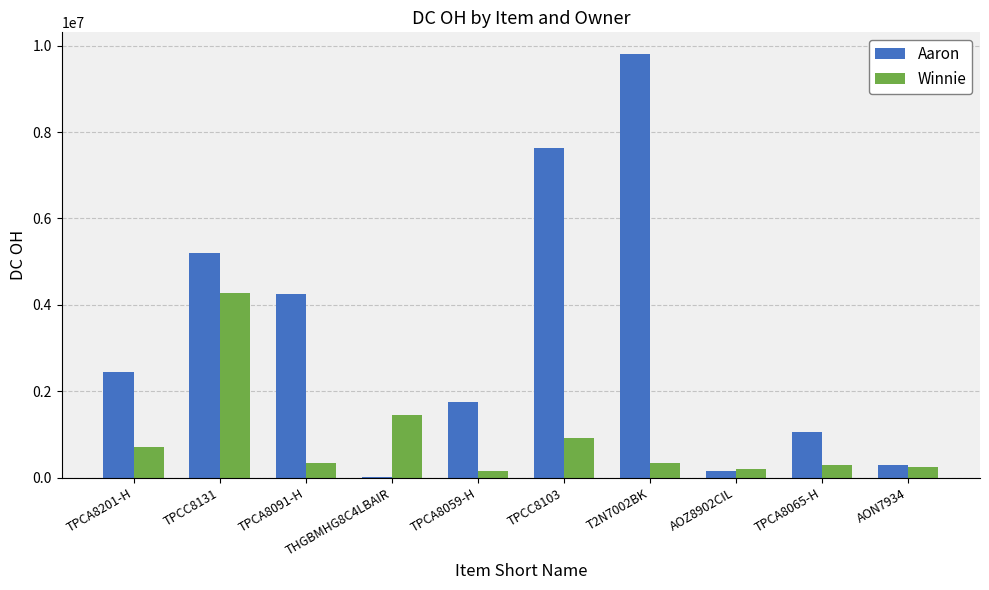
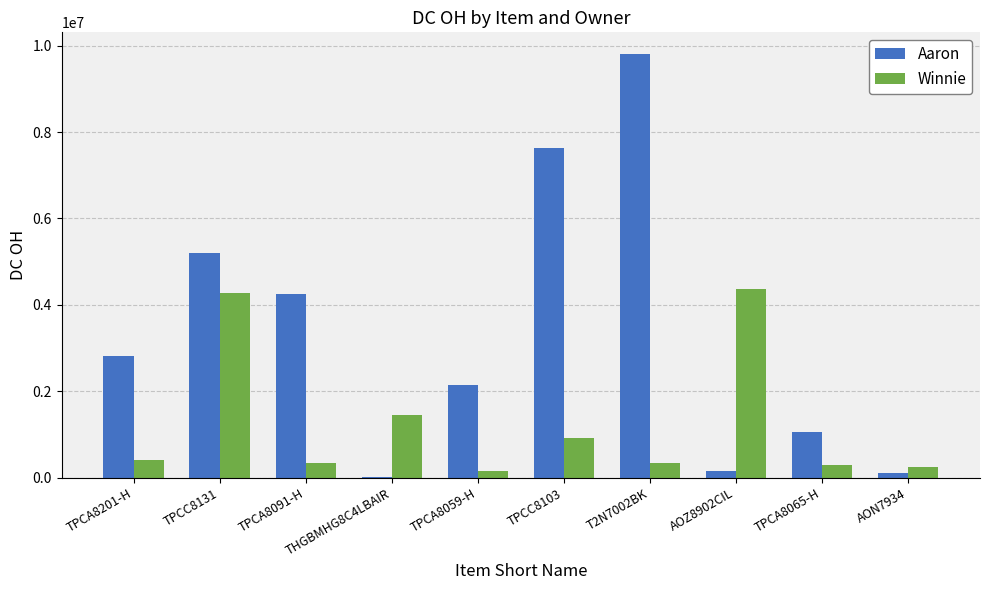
  {
    "Aaron": {
-     "TPCA8201-H": 2400000,
+     "TPCA8201-H": 2800000,
      "TPCC8131": 5200000,
      "TPCA8091-H": 4300000,
-     "TPCA8059-H": 1800000,
+     "TPCA8059-H": 2100000,
      "TPCC8103": 7600000,
      "T2N7002BK": 9800000,
      "AOZ8902CIL": 200000,
      "TPCA8065-H": 1100000,
-     "AON7934": 300000
+     "AON7934": 100000
    },
    "Winnie": {
-     "TPCA8201-H": 700000,
+     "TPCA8201-H": 400000,
      "TPCC8131": 4300000,
      "TPCA8091-H": 300000,
      "THGBMHG8C4LBAIR": 1400000,
      "TPCA8059-H": 200000,
      "TPCC8103": 900000,
      "T2N7002BK": 300000,
-     "AOZ8902CIL": 200000,
+     "AOZ8902CIL": 4400000,
      "TPCA8065-H": 300000,
      "AON7934": 200000
    }
  }
